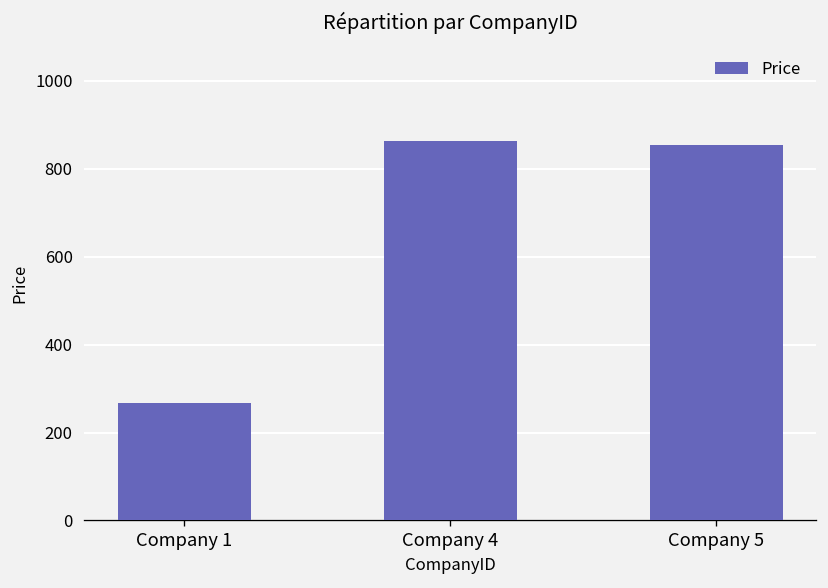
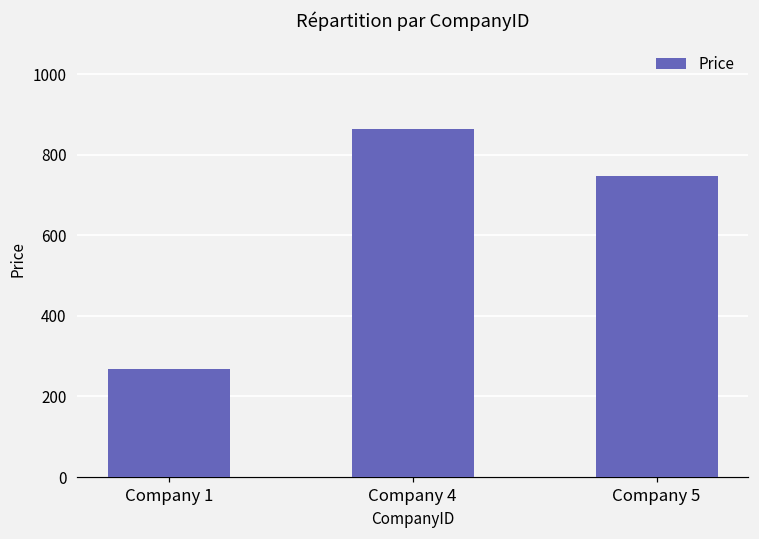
  {
    "Company 1": 270,
    "Company 4": 860,
-   "Company 5": 850
+   "Company 5": 750
  }
